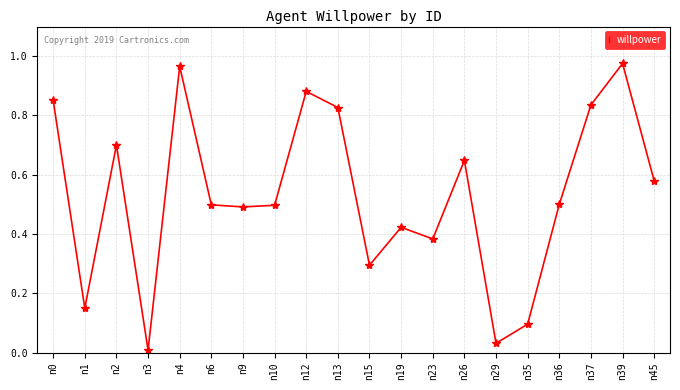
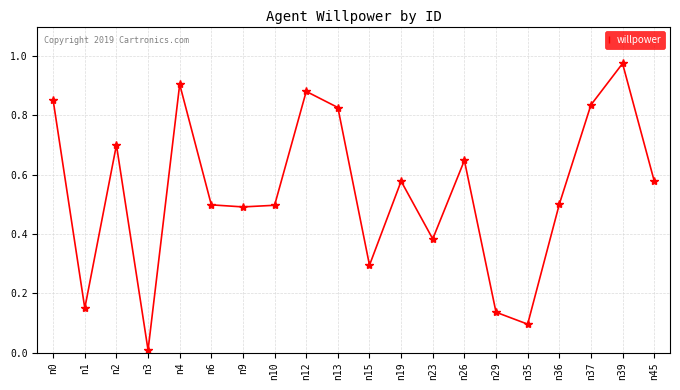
  {
    "n0": 0.85,
    "n1": 0.15,
    "n2": 0.70,
    "n3": 0.01,
-   "n4": 0.97,
+   "n4": 0.91,
    "n6": 0.50,
    "n9": 0.49,
    "n10": 0.50,
    "n12": 0.88,
    "n13": 0.83,
    "n15": 0.30,
-   "n19": 0.42,
+   "n19": 0.58,
    "n23": 0.38,
    "n26": 0.65,
-   "n29": 0.03,
+   "n29": 0.14,
    "n35": 0.10,
    "n36": 0.50,
    "n37": 0.84,
    "n39": 0.98,
    "n45": 0.58
  }
